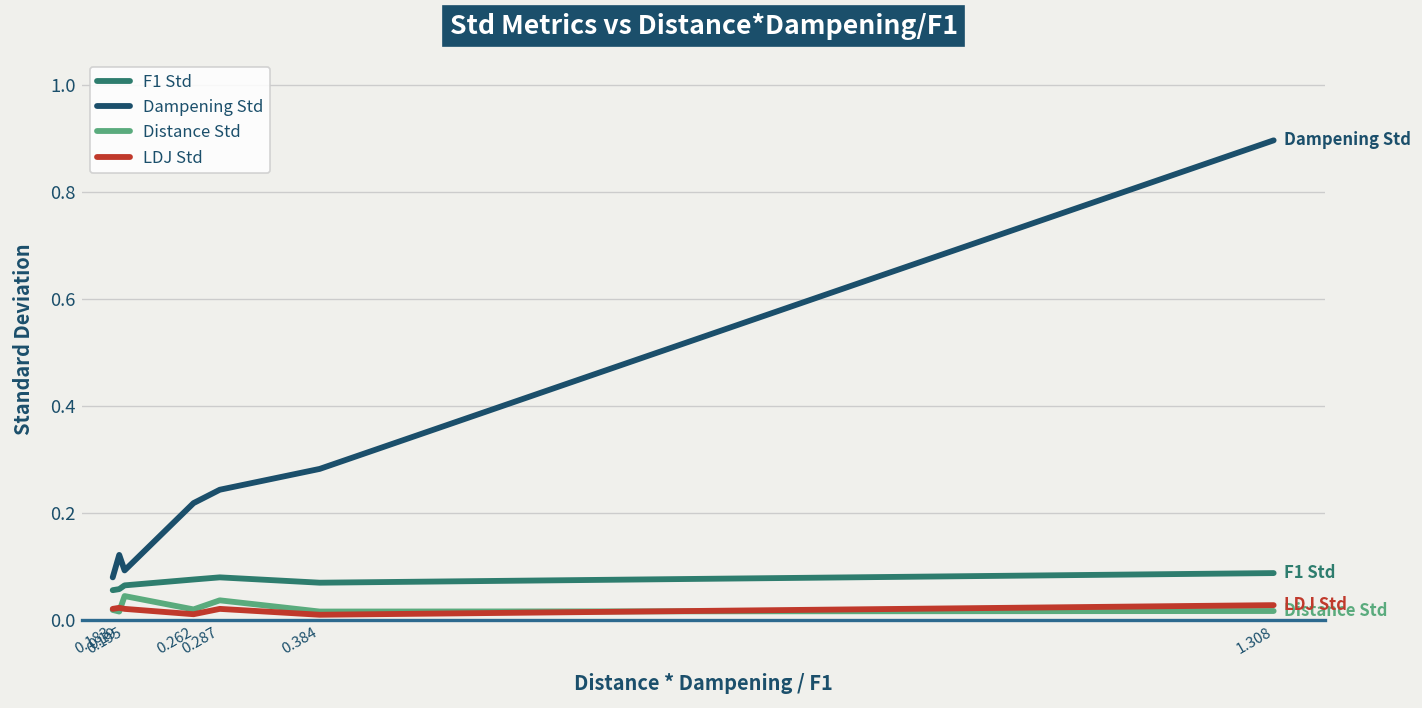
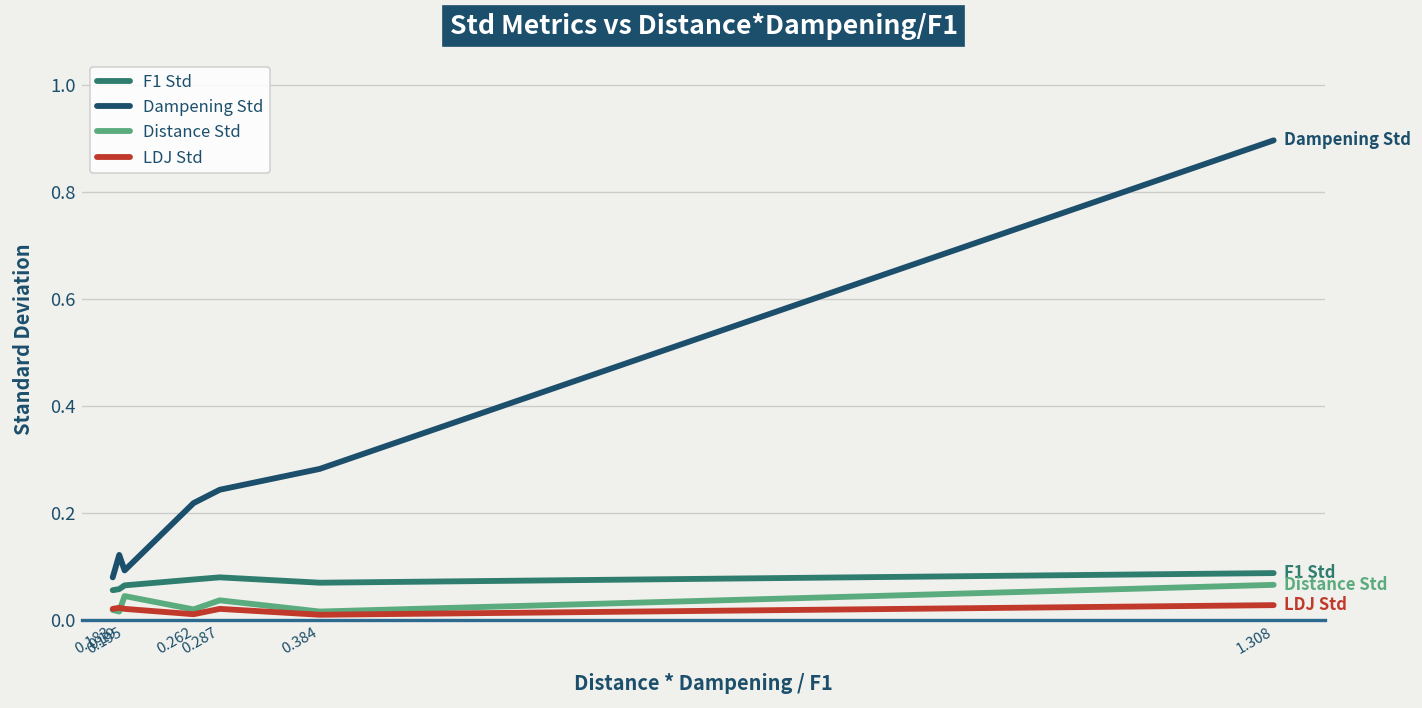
  {
    "Distance Std": {
      "0.195": 0.04,
      "0.384": 0.02,
-     "1.308": 0.02
+     "1.308": 0.07
    },
    "LDJ Std": {
      "0.195": 0.02,
      "0.384": 0.01,
      "1.308": 0.03
    }
  }
